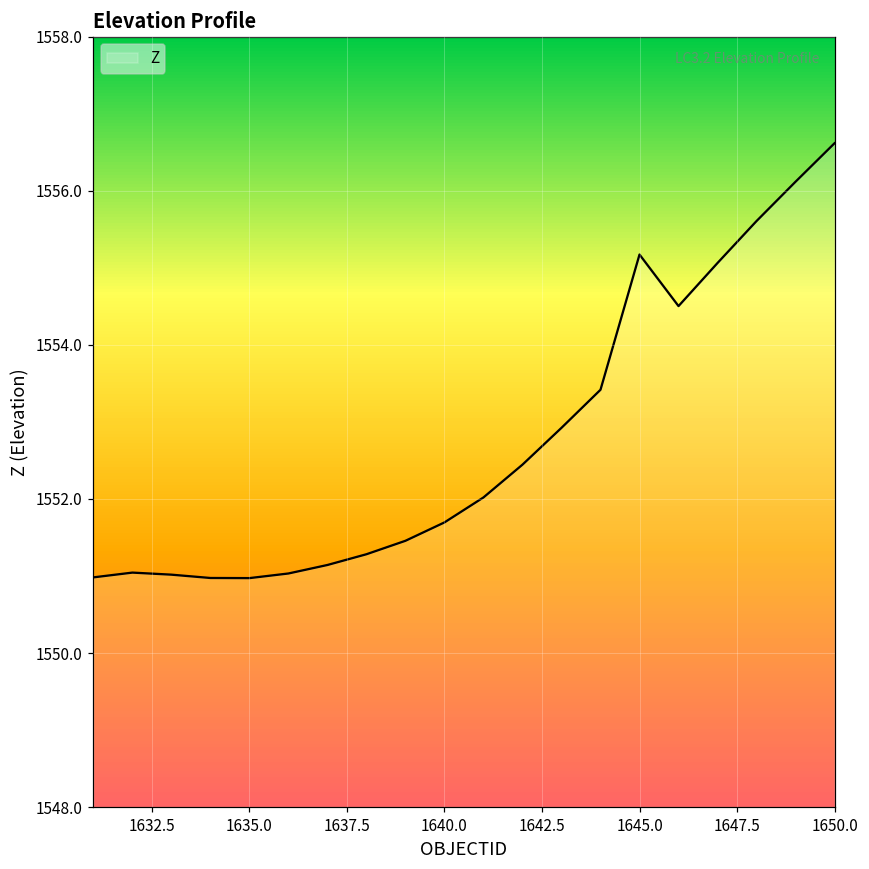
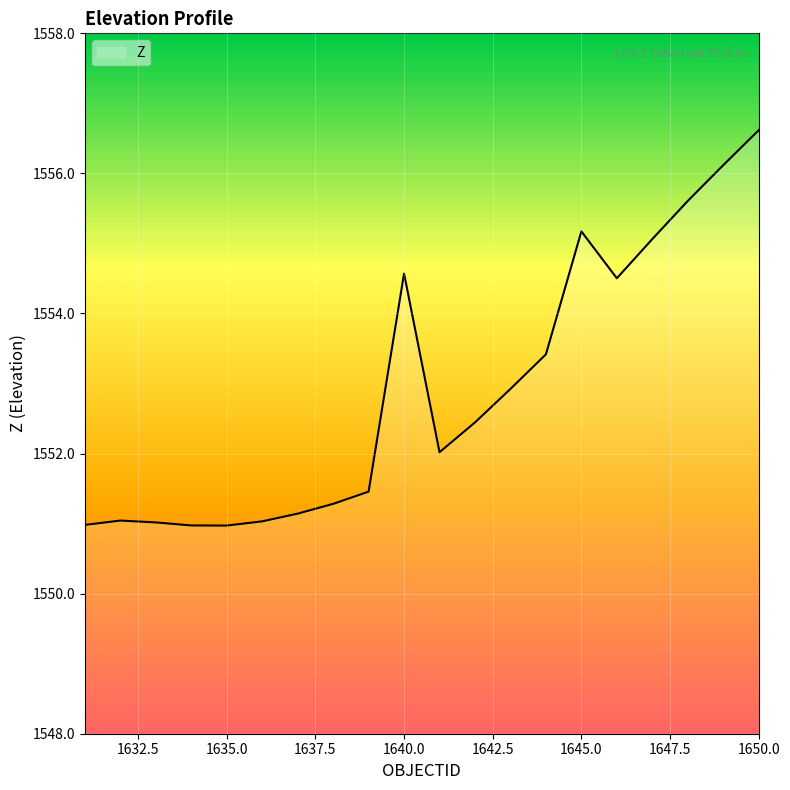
  {
    "1635.0": 1551.0,
-   "1640.0": 1551.7,
+   "1640.0": 1554.6,
    "1645.0": 1555.2,
    "1650.0": 1556.6
  }
